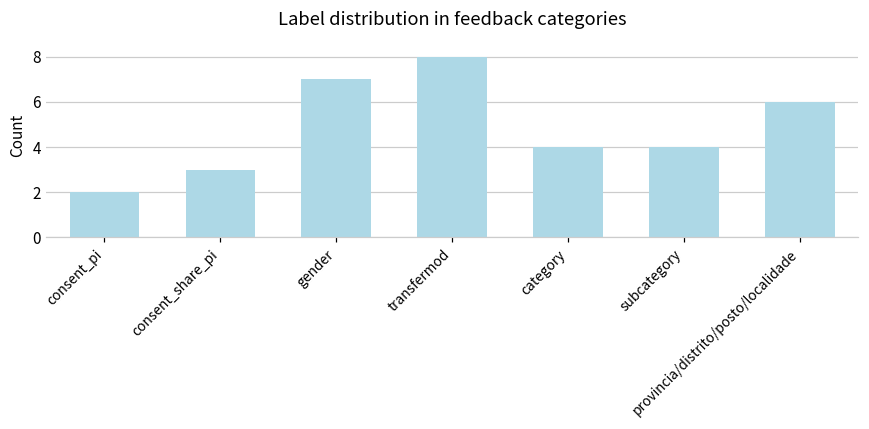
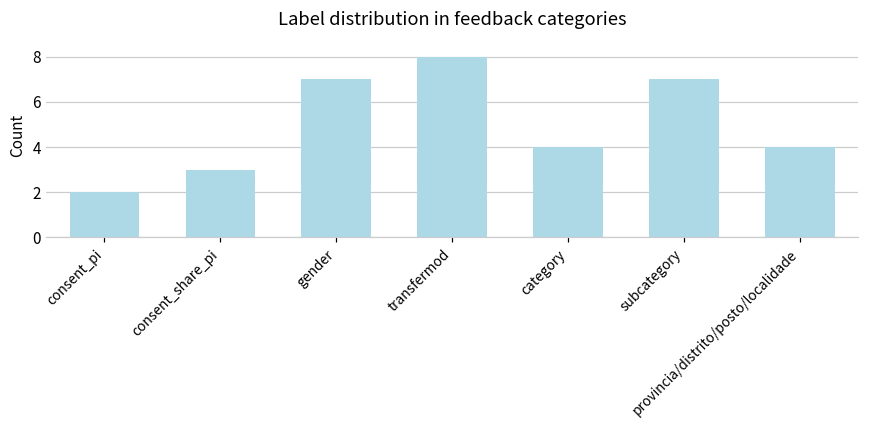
  {
    "consent_pi": 2,
    "consent_share_pi": 3,
    "gender": 7,
    "transfermod": 8,
    "category": 4,
-   "subcategory": 4,
-   "provincia/distrito/posto/localidade": 6
+   "subcategory": 7,
+   "provincia/distrito/posto/localidade": 4
  }
